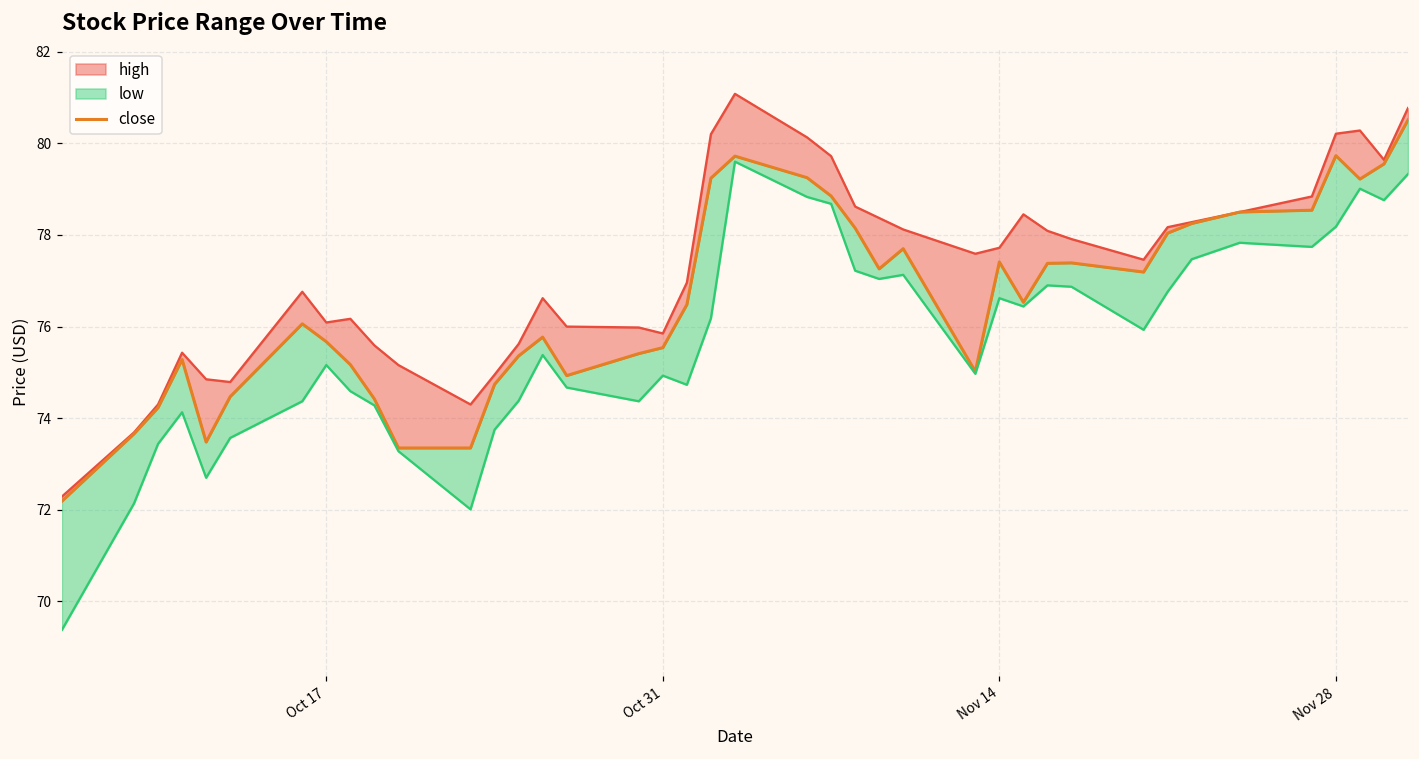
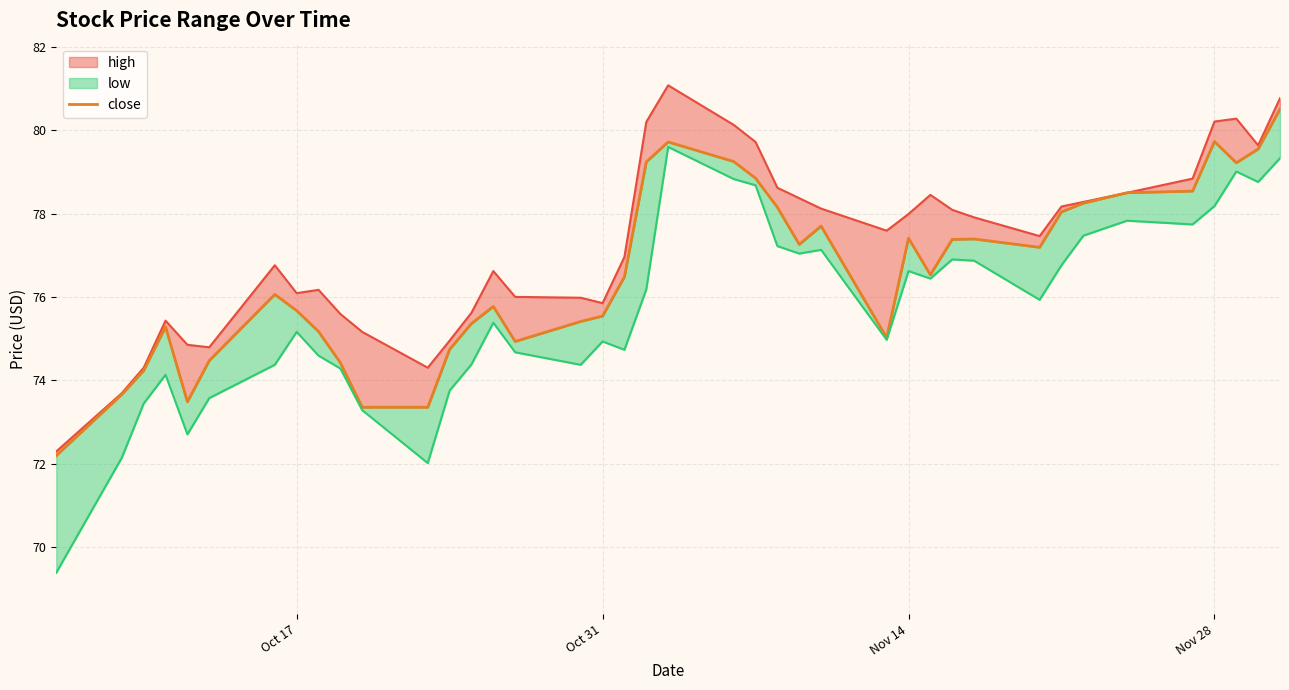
  {
    "high": {
      "Oct 17": 76.1,
      "Oct 31": 75.9,
-     "Nov 14": 77.7,
+     "Nov 14": 78.0,
      "Nov 28": 80.2
    }
  }
